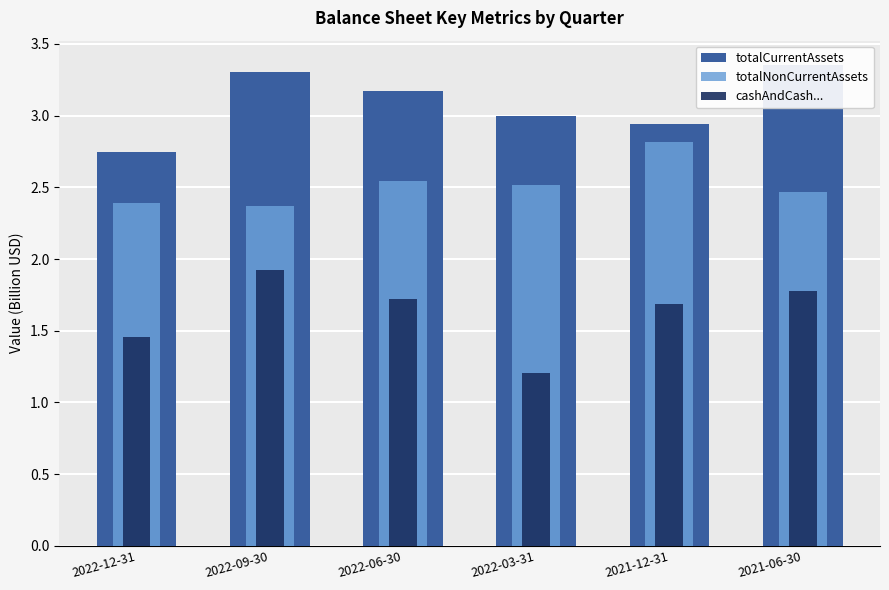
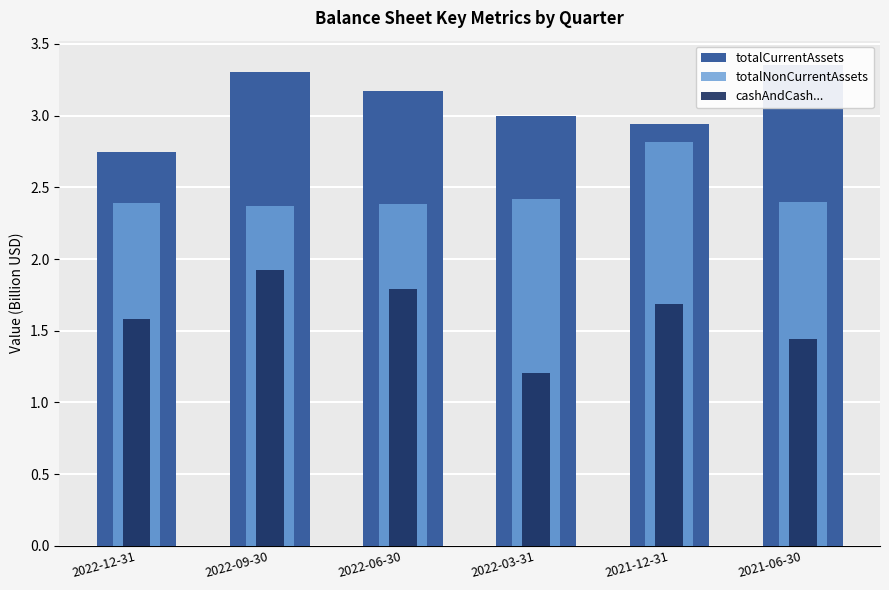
  {
    "totalCurrentAssets": {
      "2022-12-31": 2.75,
      "2022-09-30": 3.31,
      "2022-06-30": 3.18,
      "2022-03-31": 3.00,
      "2021-12-31": 2.94
    },
    "totalNonCurrentAssets": {
-     "2022-06-30": 2.54,
-     "2022-03-31": 2.52,
-     "2021-06-30": 2.47
+     "2022-06-30": 2.38,
+     "2022-03-31": 2.42,
+     "2021-06-30": 2.40
    },
    "cashAndCash...": {
-     "2022-12-31": 1.46,
-     "2022-06-30": 1.72,
-     "2021-06-30": 1.78
+     "2022-12-31": 1.58,
+     "2022-06-30": 1.79,
+     "2021-06-30": 1.44
    }
  }
